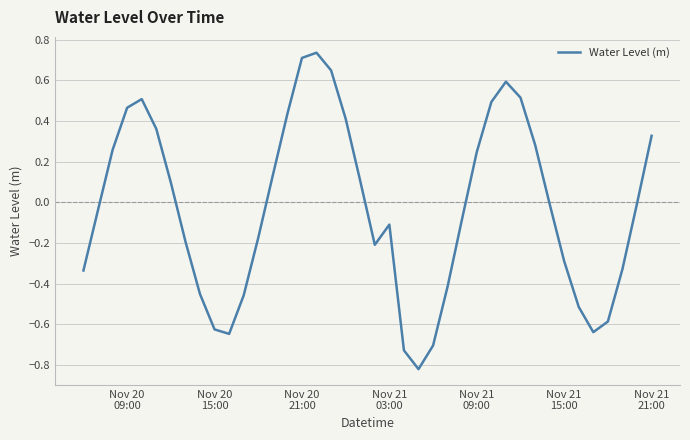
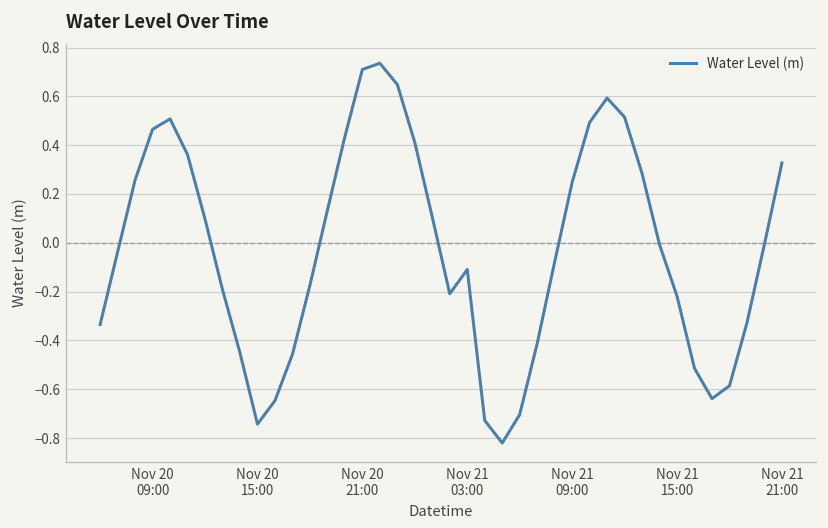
  {
    "Nov 20 09:00": 0.47,
-   "Nov 20 15:00": -0.62,
+   "Nov 20 15:00": -0.74,
    "Nov 20 21:00": 0.71,
    "Nov 21 03:00": -0.11,
    "Nov 21 09:00": 0.25,
-   "Nov 21 15:00": -0.29,
+   "Nov 21 15:00": -0.22,
    "Nov 21 21:00": 0.33
  }
